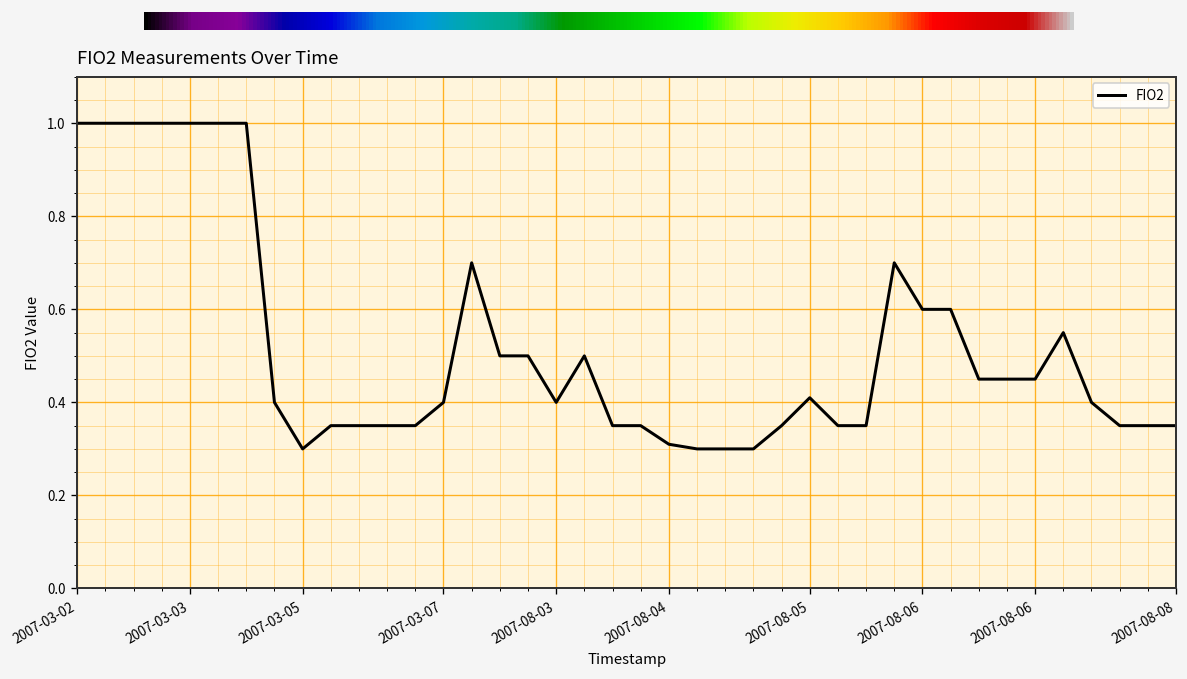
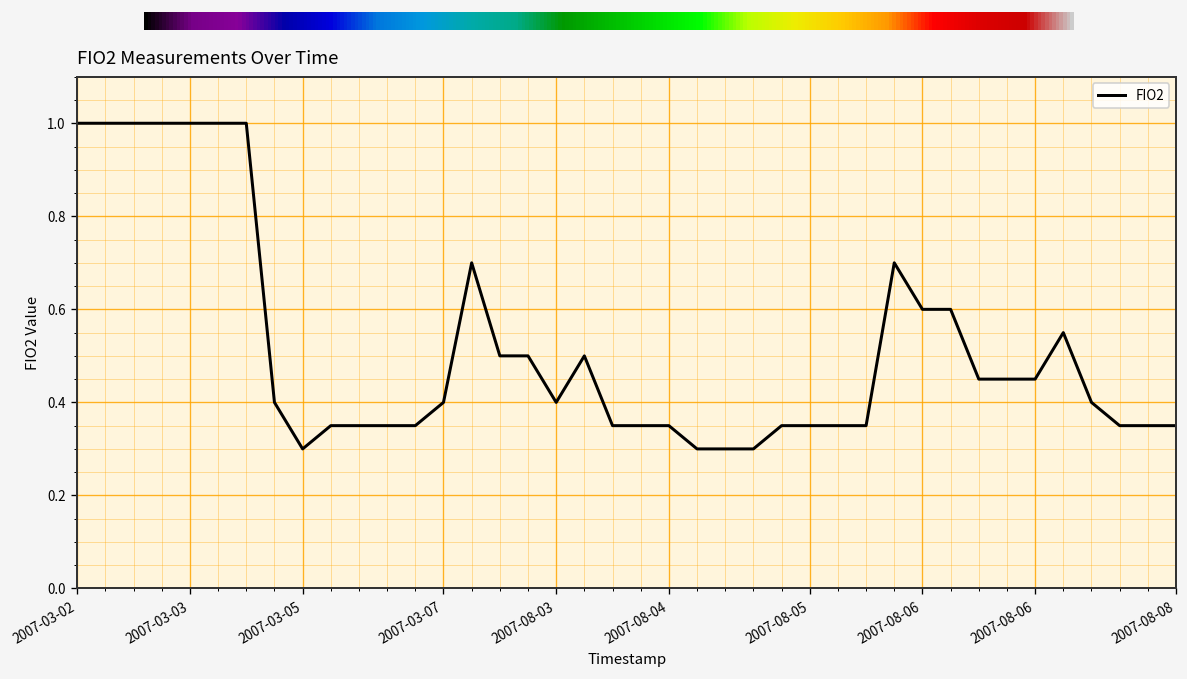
  {
    "2007-03-02": 1.00,
    "2007-03-03": 1.00,
    "2007-03-05": 0.30,
    "2007-03-07": 0.40,
    "2007-08-03": 0.40,
-   "2007-08-04": 0.31,
-   "2007-08-05": 0.41,
+   "2007-08-04": 0.35,
+   "2007-08-05": 0.35,
    "2007-08-08": 0.35
  }
